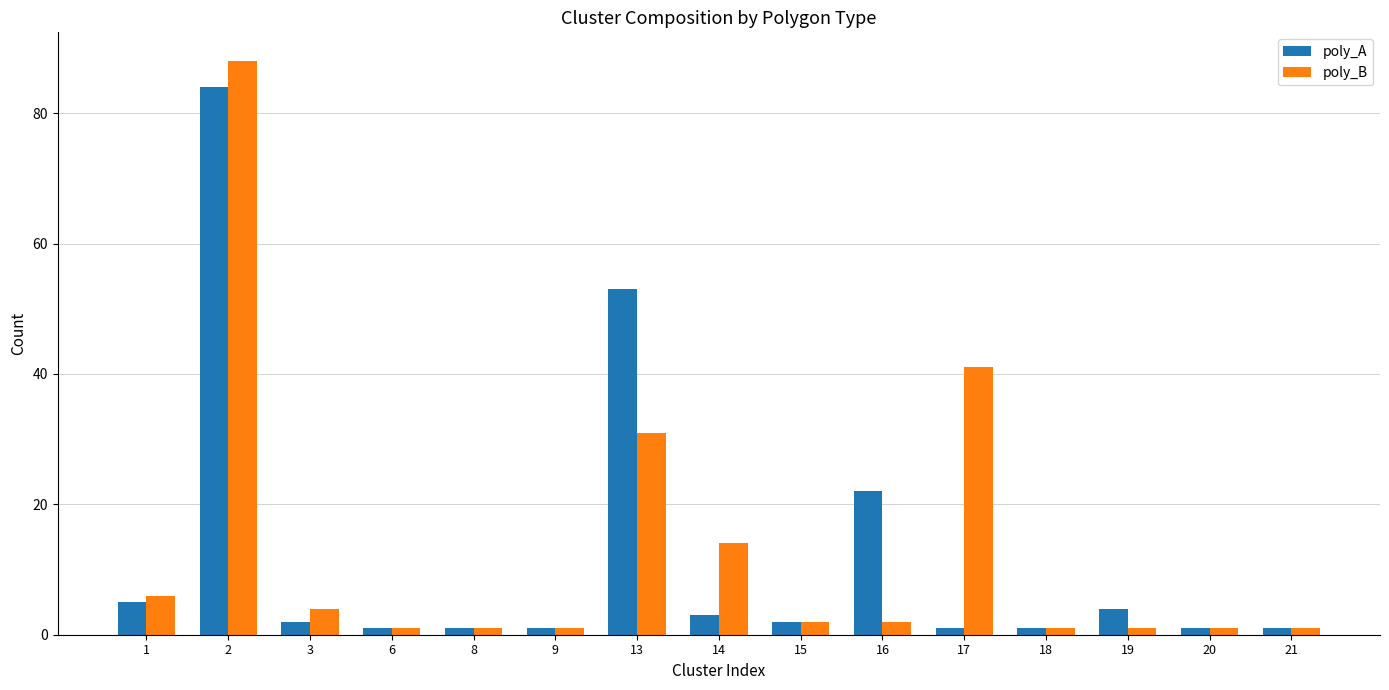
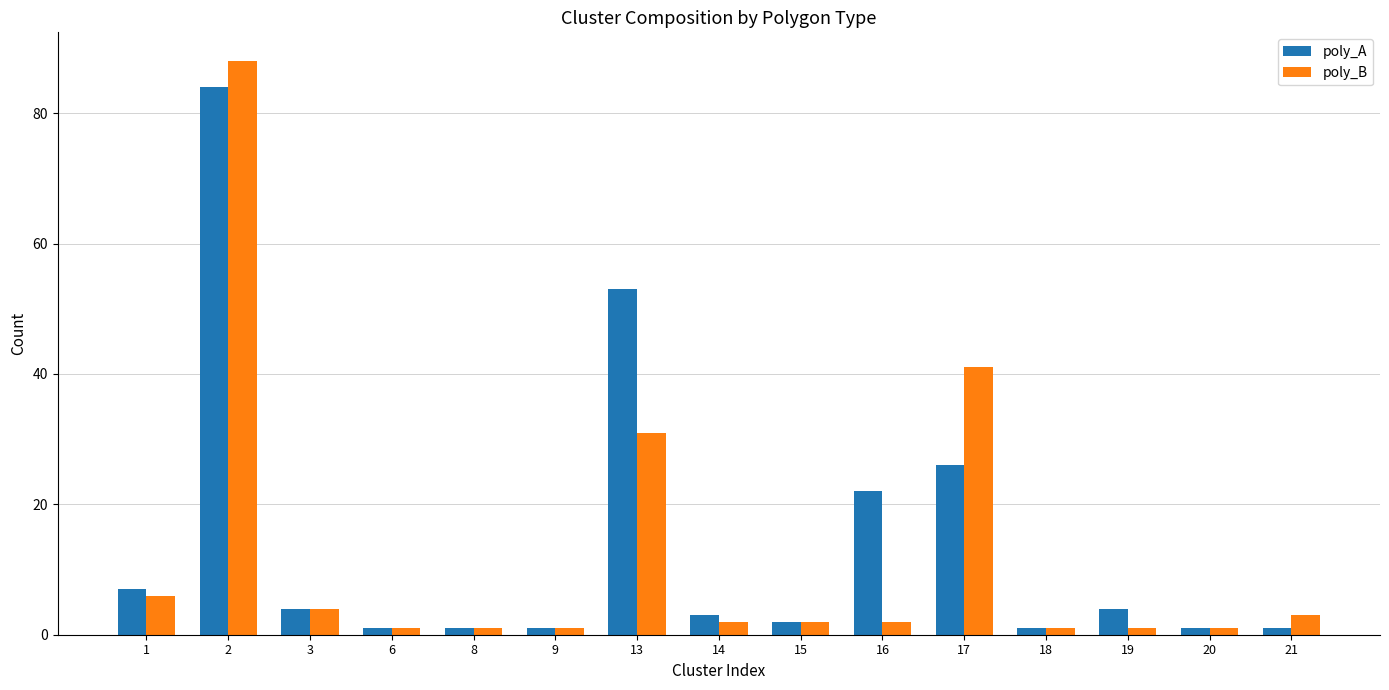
  {
    "poly_A": {
-     "1": 5,
+     "1": 7,
      "2": 84,
-     "3": 2,
+     "3": 4,
      "6": 1,
      "8": 1,
      "9": 1,
      "13": 53,
      "14": 3,
      "15": 2,
      "16": 22,
-     "17": 1,
+     "17": 26,
      "18": 1,
      "19": 4,
      "20": 1,
      "21": 1
    },
    "poly_B": {
      "1": 6,
      "2": 88,
      "3": 4,
      "6": 1,
      "8": 1,
      "9": 1,
      "13": 31,
-     "14": 14,
+     "14": 2,
      "15": 2,
      "16": 2,
      "17": 41,
      "18": 1,
      "19": 1,
      "20": 1,
-     "21": 1
+     "21": 3
    }
  }
